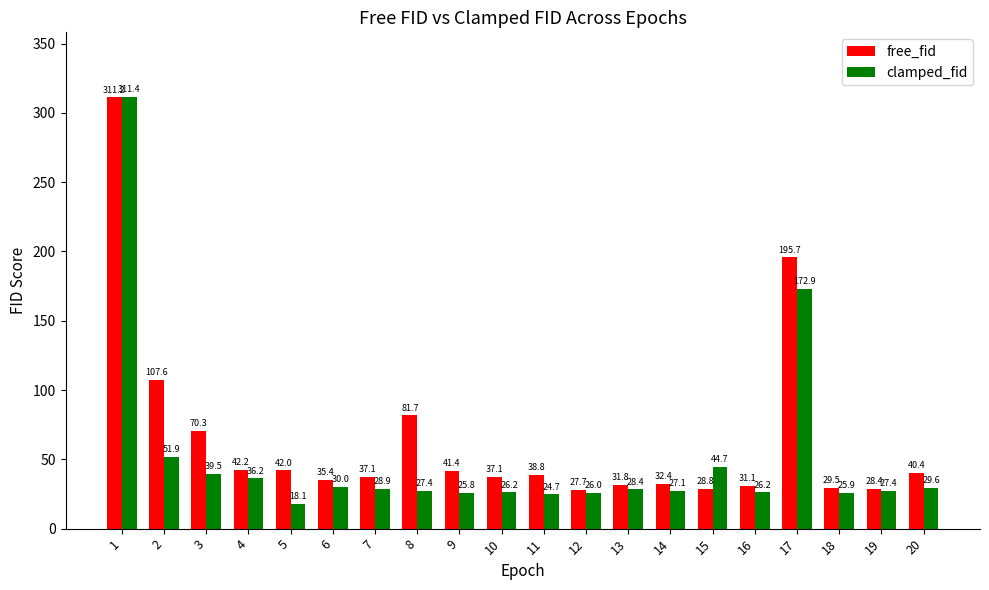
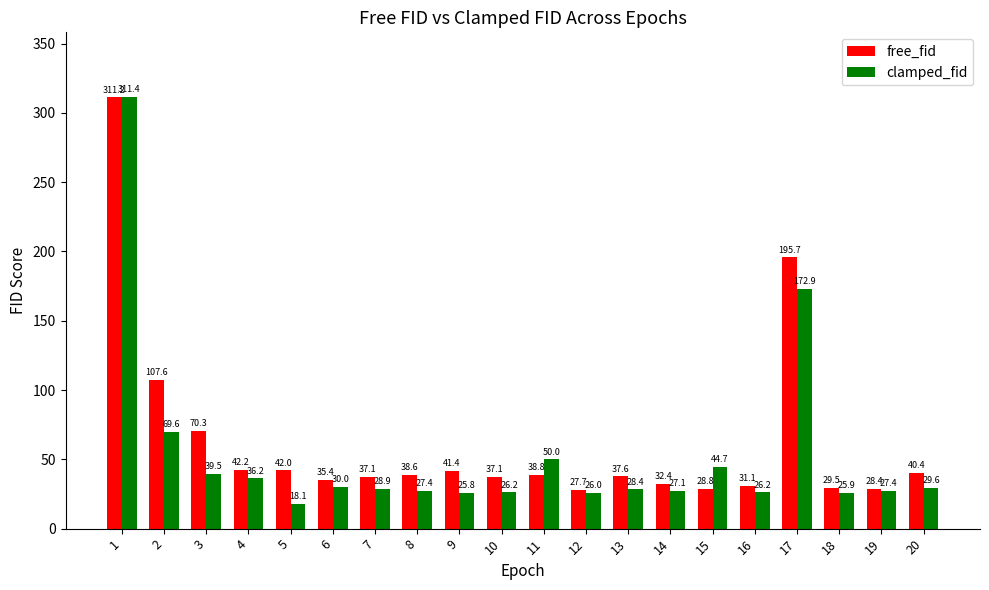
  {
    "free_fid": {
      "2": 107.6,
      "3": 70.3,
      "4": 42.2,
      "5": 42.0,
      "6": 35.4,
      "7": 37.1,
-     "8": 81.7,
+     "8": 38.6,
      "9": 41.4,
      "10": 37.1,
      "11": 38.8,
      "12": 27.7,
-     "13": 31.8,
+     "13": 37.6,
      "14": 32.4,
      "15": 28.8,
      "16": 31.1,
      "17": 195.7,
      "18": 29.5,
      "19": 28.4,
      "20": 40.4
    },
    "clamped_fid": {
-     "2": 51.9,
+     "2": 69.6,
      "3": 39.5,
      "4": 36.2,
      "5": 18.1,
      "6": 30.0,
      "7": 28.9,
      "8": 27.4,
      "9": 25.8,
      "10": 26.2,
-     "11": 24.7,
+     "11": 50.0,
      "12": 26.0,
      "13": 28.4,
      "14": 27.1,
      "15": 44.7,
      "16": 26.2,
      "17": 172.9,
      "18": 25.9,
      "19": 27.4,
      "20": 29.6
    }
  }
